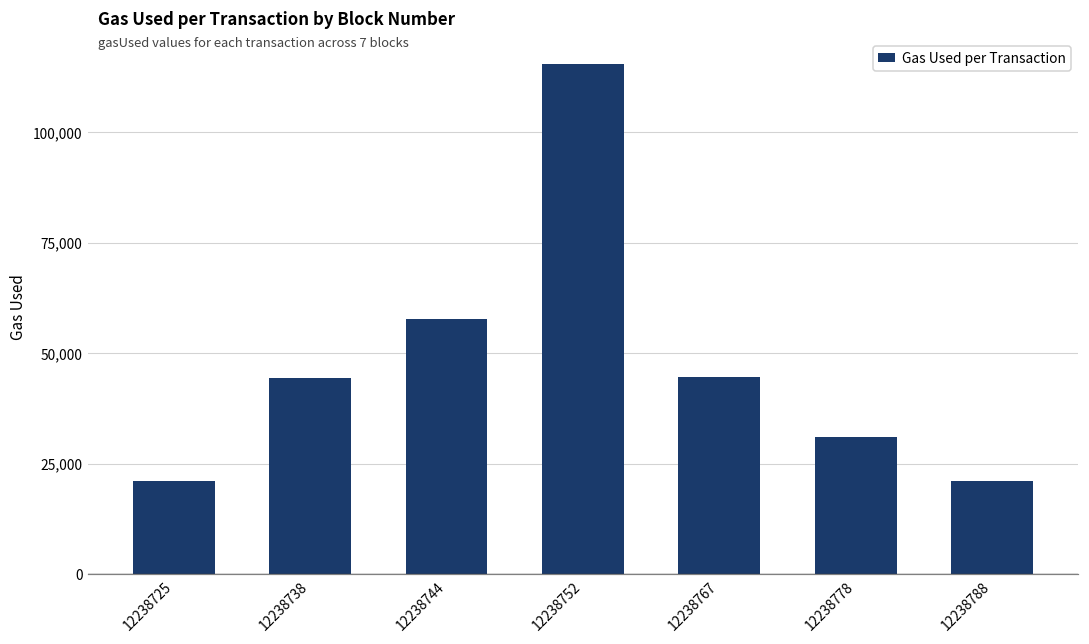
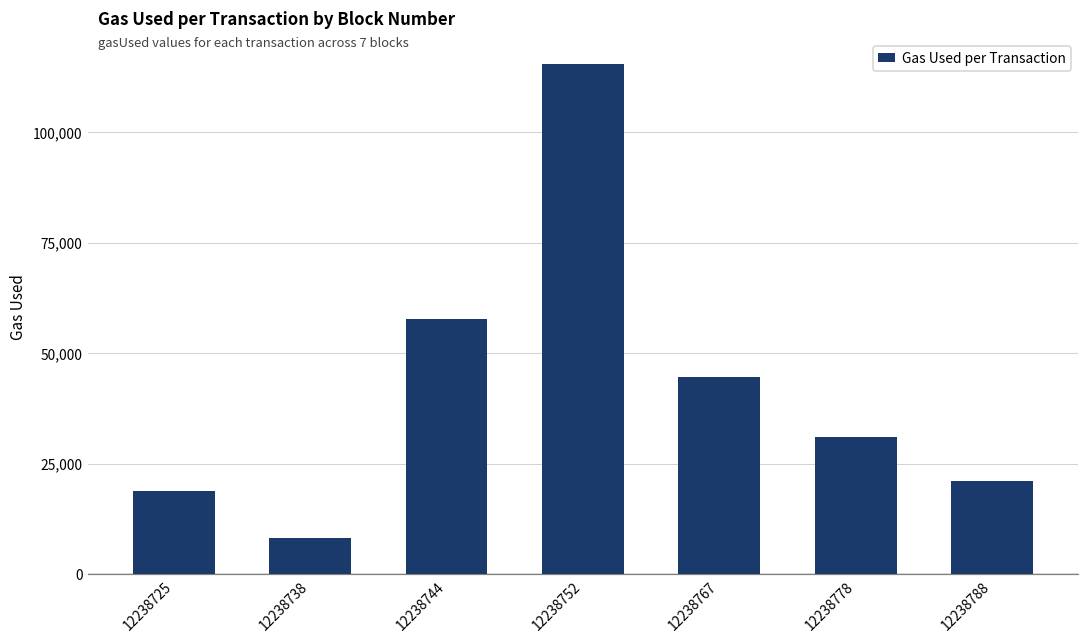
  {
-   "12238725": "21,000",
-   "12238738": "44,000",
+   "12238725": "19,000",
+   "12238738": "8,000",
    "12238744": "58,000",
    "12238752": "115,000",
    "12238767": "45,000",
    "12238778": "31,000",
    "12238788": "21,000"
  }
